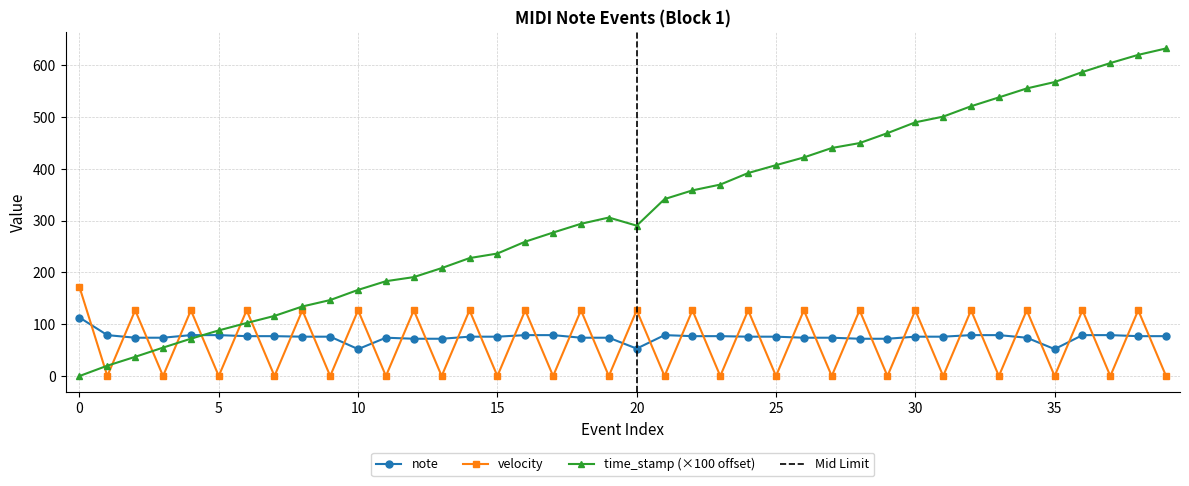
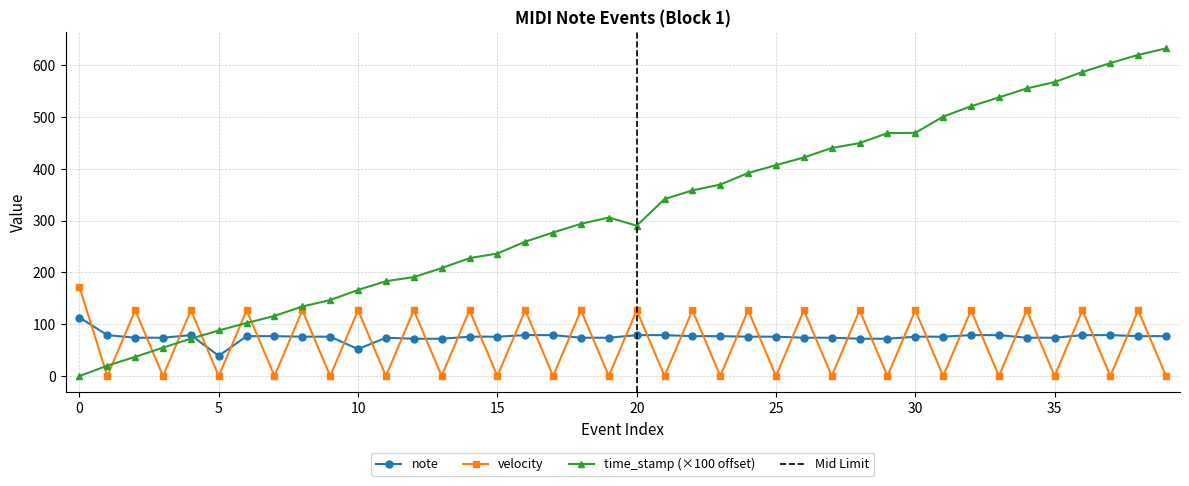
  {
    "note": {
      "0": 110,
-     "5": 80,
+     "5": 40,
      "10": 50,
      "15": 80,
-     "20": 50,
+     "20": 80,
      "25": 80,
      "30": 80,
-     "35": 50
+     "35": 70
    },
    "velocity": {
      "0": 170,
      "5": 0,
      "10": 130,
      "15": 0,
      "20": 130,
      "25": 0,
      "30": 130,
      "35": 0
    },
    "time_stamp (×100 offset)": {
      "0": 0,
      "5": 90,
      "10": 170,
      "15": 240,
      "20": 290,
      "25": 410,
-     "30": 490,
+     "30": 470,
      "35": 570
    }
  }
